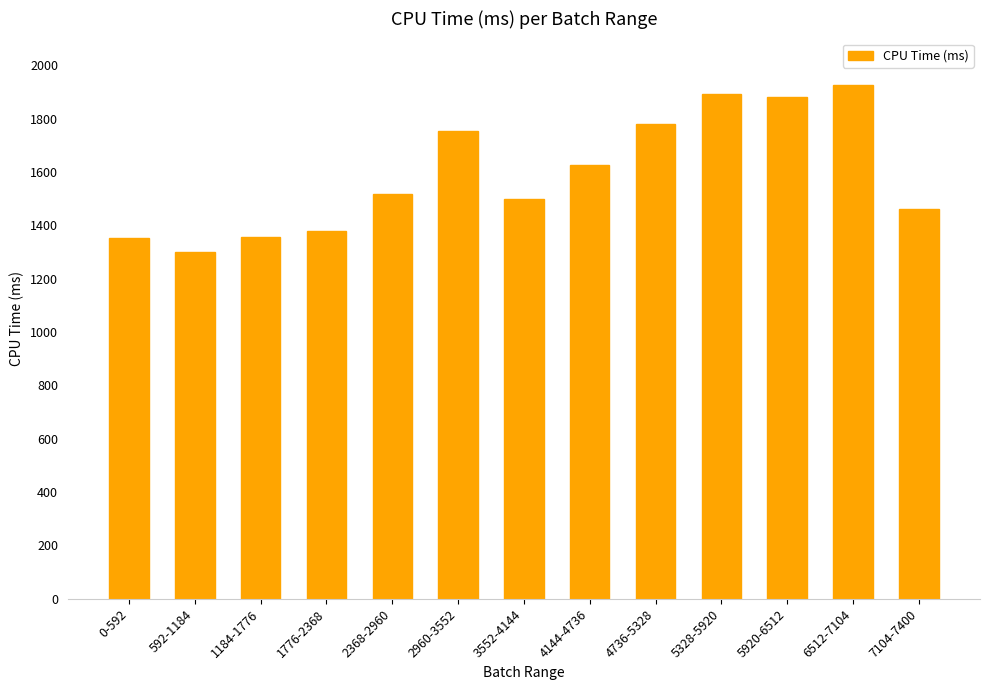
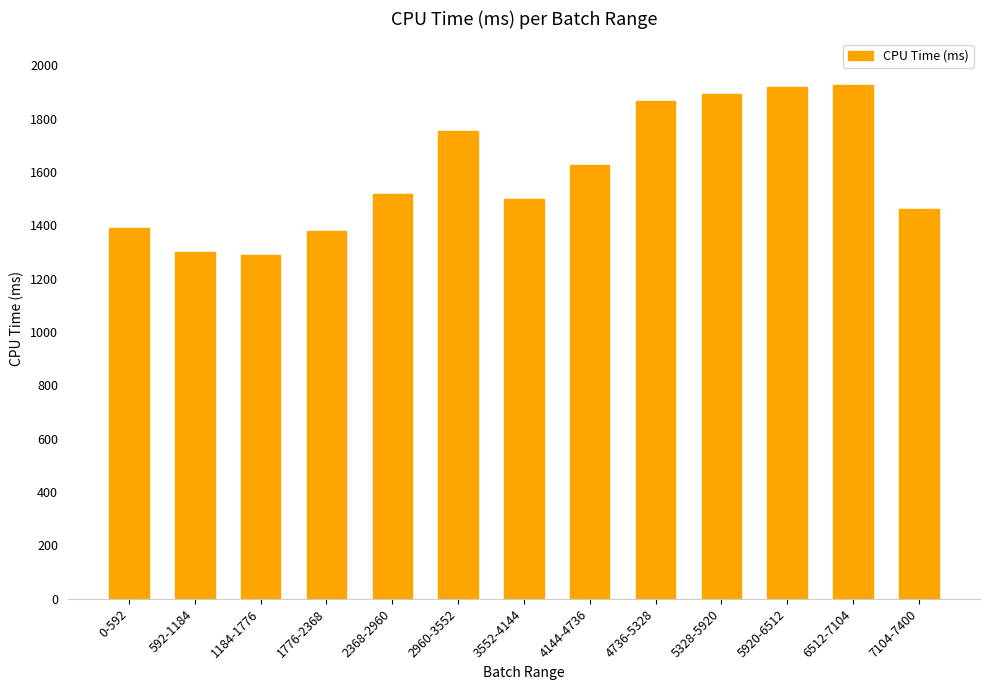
  {
-   "0-592": 1350,
+   "0-592": 1390,
    "592-1184": 1300,
-   "1184-1776": 1350,
+   "1184-1776": 1290,
    "1776-2368": 1380,
    "2368-2960": 1520,
    "2960-3552": 1750,
    "3552-4144": 1500,
    "4144-4736": 1630,
-   "4736-5328": 1780,
+   "4736-5328": 1860,
    "5328-5920": 1890,
-   "5920-6512": 1880,
+   "5920-6512": 1920,
    "6512-7104": 1930,
    "7104-7400": 1460
  }
